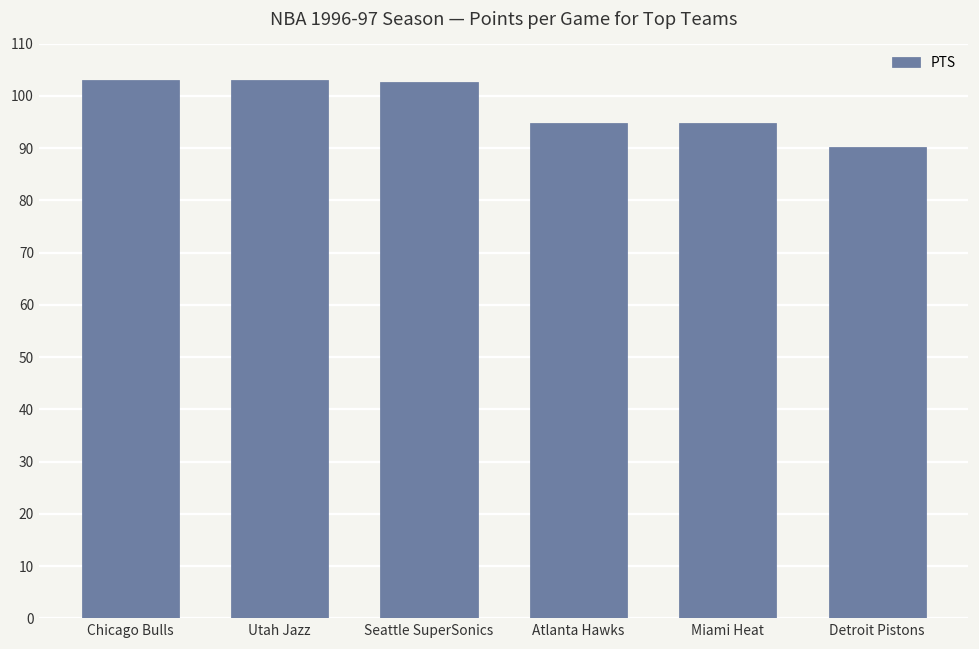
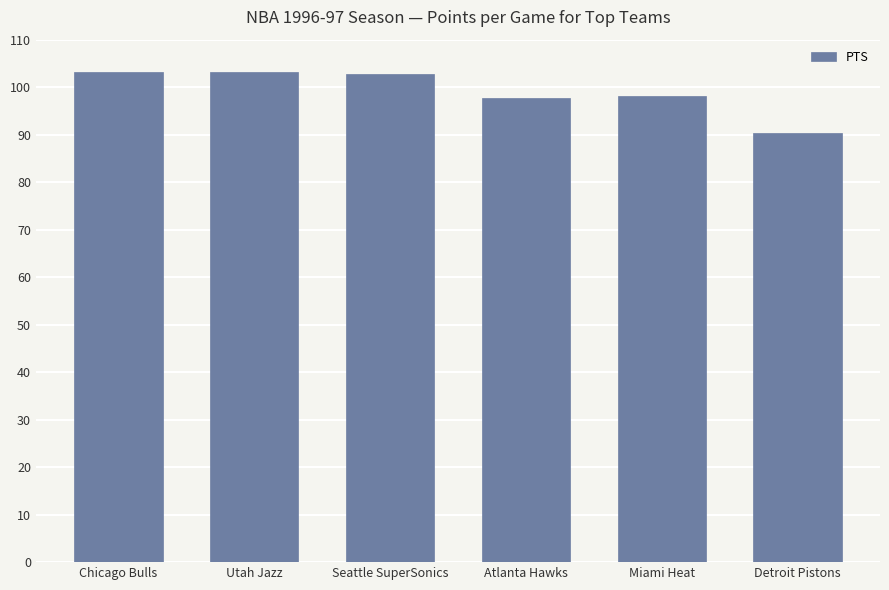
  {
    "Chicago Bulls": 103,
    "Utah Jazz": 103,
    "Seattle SuperSonics": 103,
-   "Atlanta Hawks": 95,
-   "Miami Heat": 95,
+   "Atlanta Hawks": 98,
+   "Miami Heat": 98,
    "Detroit Pistons": 90
  }
